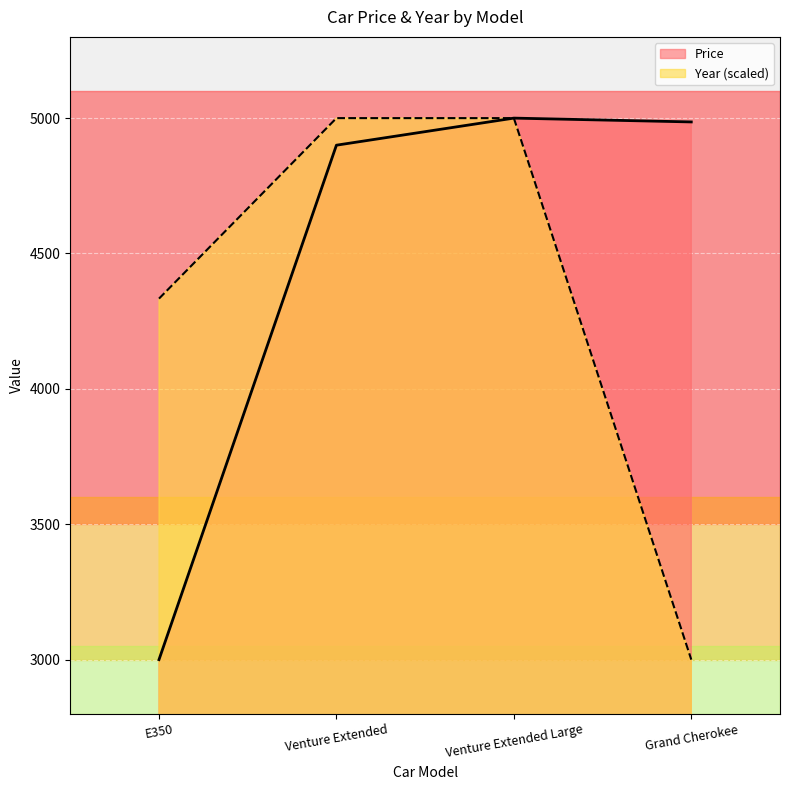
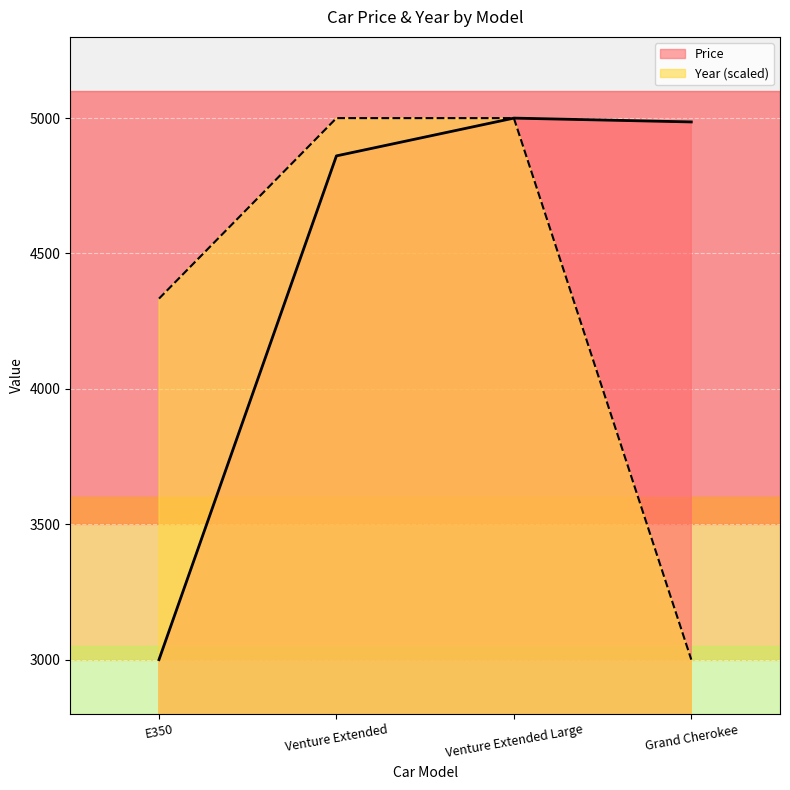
  {
    "Price": {
      "E350": 3000,
-     "Venture Extended": 4900,
+     "Venture Extended": 4860,
      "Grand Cherokee": 4990
    },
    "Year (scaled)": {
      "E350": 4330,
      "Venture Extended": 5000,
      "Grand Cherokee": 3000
    }
  }
